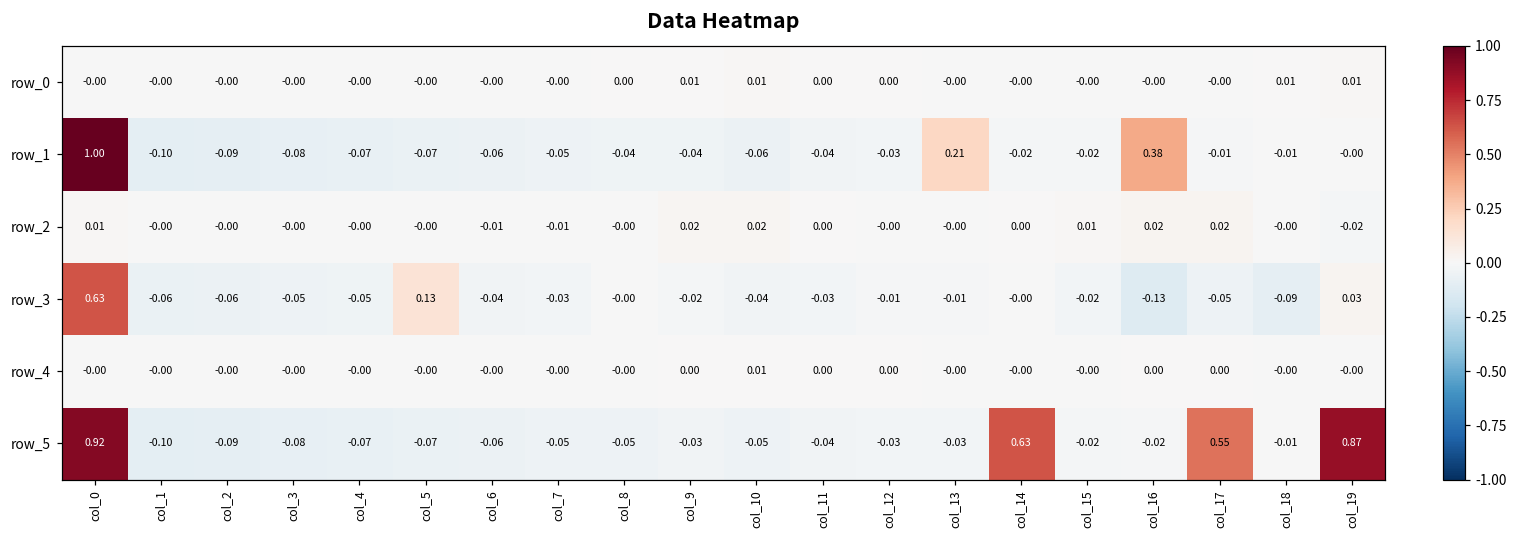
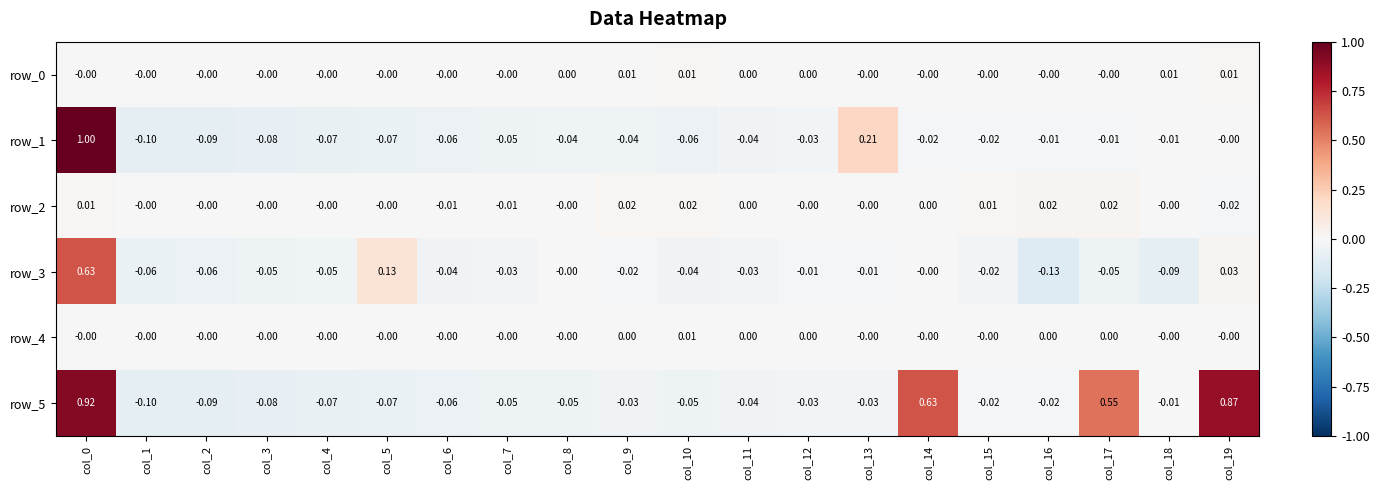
  {
    "row_0": {
      "col_0": -0.00,
      "col_1": -0.00,
      "col_2": -0.00,
      "col_3": -0.00,
      "col_4": -0.00,
      "col_5": -0.00,
      "col_6": -0.00,
      "col_7": -0.00,
      "col_8": 0.00,
      "col_9": 0.01,
      "col_10": 0.01,
      "col_11": 0.00,
      "col_12": 0.00,
      "col_13": -0.00,
      "col_14": -0.00,
      "col_15": -0.00,
      "col_16": -0.00,
      "col_17": -0.00,
      "col_18": 0.01,
      "col_19": 0.01
    },
    "row_1": {
      "col_0": 1.00,
      "col_1": -0.10,
      "col_2": -0.09,
      "col_3": -0.08,
      "col_4": -0.07,
      "col_5": -0.07,
      "col_6": -0.06,
      "col_7": -0.05,
      "col_8": -0.04,
      "col_9": -0.04,
      "col_10": -0.06,
      "col_11": -0.04,
      "col_12": -0.03,
      "col_13": 0.21,
      "col_14": -0.02,
      "col_15": -0.02,
-     "col_16": 0.38,
+     "col_16": -0.01,
      "col_17": -0.01,
      "col_18": -0.01,
      "col_19": -0.00
    },
    "row_2": {
      "col_0": 0.01,
      "col_1": -0.00,
      "col_2": -0.00,
      "col_3": -0.00,
      "col_4": -0.00,
      "col_5": -0.00,
      "col_6": -0.01,
      "col_7": -0.01,
      "col_8": -0.00,
      "col_9": 0.02,
      "col_10": 0.02,
      "col_11": 0.00,
      "col_12": -0.00,
      "col_13": -0.00,
      "col_14": 0.00,
      "col_15": 0.01,
      "col_16": 0.02,
      "col_17": 0.02,
      "col_18": -0.00,
      "col_19": -0.02
    },
    "row_3": {
      "col_0": 0.63,
      "col_1": -0.06,
      "col_2": -0.06,
      "col_3": -0.05,
      "col_4": -0.05,
      "col_5": 0.13,
      "col_6": -0.04,
      "col_7": -0.03,
      "col_8": -0.00,
      "col_9": -0.02,
      "col_10": -0.04,
      "col_11": -0.03,
      "col_12": -0.01,
      "col_13": -0.01,
      "col_14": -0.00,
      "col_15": -0.02,
      "col_16": -0.13,
      "col_17": -0.05,
      "col_18": -0.09,
      "col_19": 0.03
    },
    "row_4": {
      "col_0": -0.00,
      "col_1": -0.00,
      "col_2": -0.00,
      "col_3": -0.00,
      "col_4": -0.00,
      "col_5": -0.00,
      "col_6": -0.00,
      "col_7": -0.00,
      "col_8": -0.00,
      "col_9": 0.00,
      "col_10": 0.01,
      "col_11": 0.00,
      "col_12": 0.00,
      "col_13": -0.00,
      "col_14": -0.00,
      "col_15": -0.00,
      "col_16": 0.00,
      "col_17": 0.00,
      "col_18": -0.00,
      "col_19": -0.00
    },
    "row_5": {
      "col_0": 0.92,
      "col_1": -0.10,
      "col_2": -0.09,
      "col_3": -0.08,
      "col_4": -0.07,
      "col_5": -0.07,
      "col_6": -0.06,
      "col_7": -0.05,
      "col_8": -0.05,
      "col_9": -0.03,
      "col_10": -0.05,
      "col_11": -0.04,
      "col_12": -0.03,
      "col_13": -0.03,
      "col_14": 0.63,
      "col_15": -0.02,
      "col_16": -0.02,
      "col_17": 0.55,
      "col_18": -0.01,
      "col_19": 0.87
    }
  }
